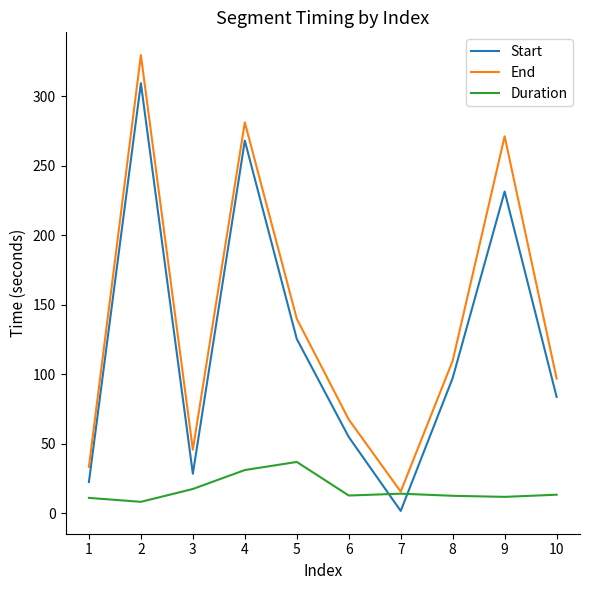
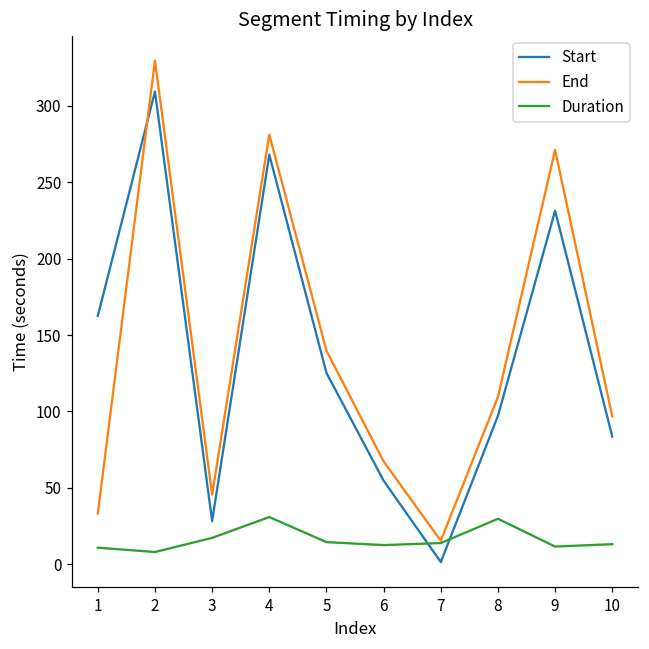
  {
    "Start": {
-     "1": 22,
+     "1": 162,
      "2": 309,
      "3": 28,
      "4": 268,
      "5": 125,
      "6": 55,
      "7": 2,
      "8": 97,
      "9": 231,
      "10": 84
    },
    "End": {
      "1": 33,
      "2": 329,
      "3": 46,
      "4": 281,
      "5": 140,
      "6": 67,
      "8": 110,
      "9": 271,
      "10": 97
    },
    "Duration": {
      "1": 11,
      "2": 8,
      "3": 17,
      "4": 31,
-     "5": 37,
+     "5": 15,
      "6": 13,
-     "8": 12,
+     "8": 30,
      "9": 12,
      "10": 13
    }
  }
